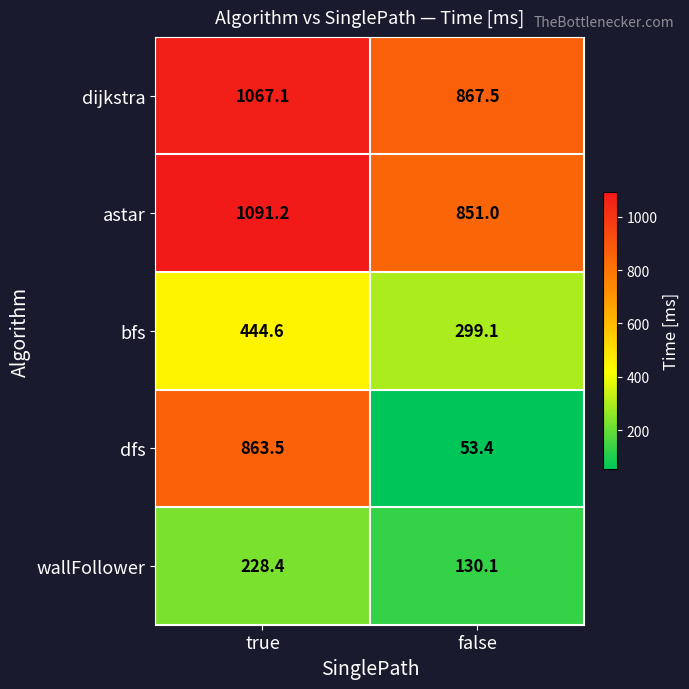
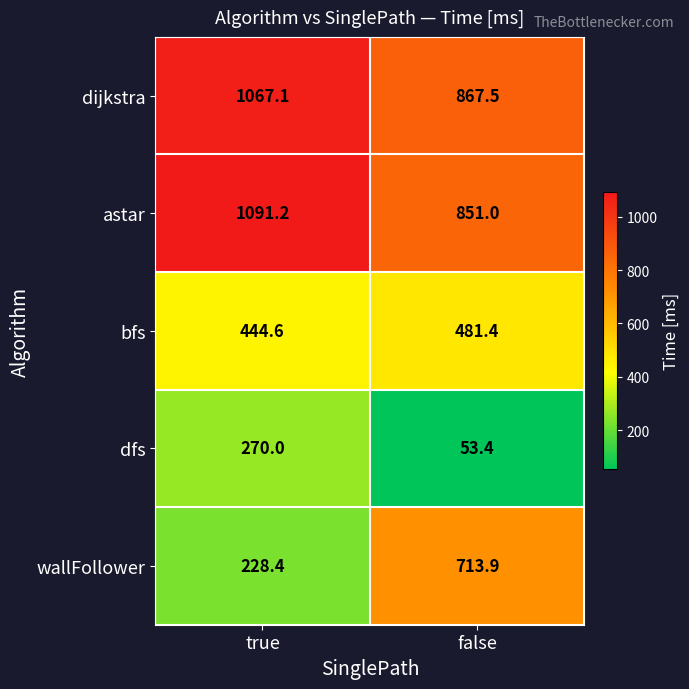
  {
    "dijkstra": {
      "true": 1067.1,
      "false": 867.5
    },
    "astar": {
      "true": 1091.2,
      "false": 851.0
    },
    "bfs": {
      "true": 444.6,
-     "false": 299.1
+     "false": 481.4
    },
    "dfs": {
-     "true": 863.5,
+     "true": 270.0,
      "false": 53.4
    },
    "wallFollower": {
      "true": 228.4,
-     "false": 130.1
+     "false": 713.9
    }
  }
